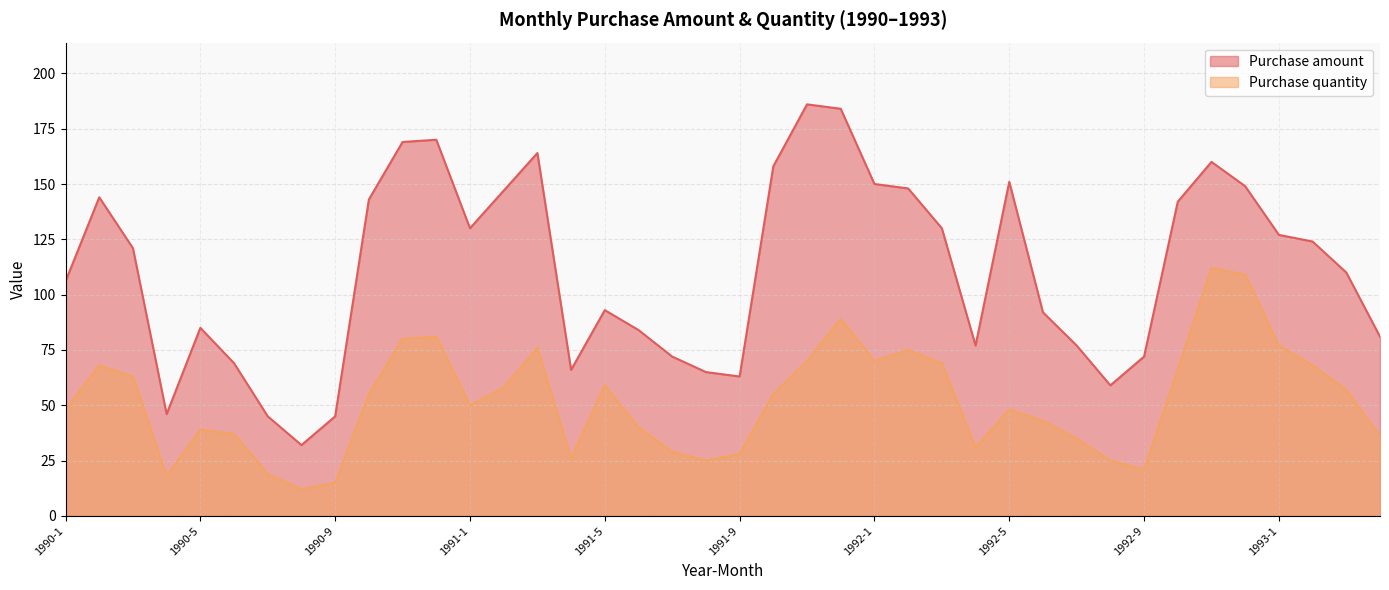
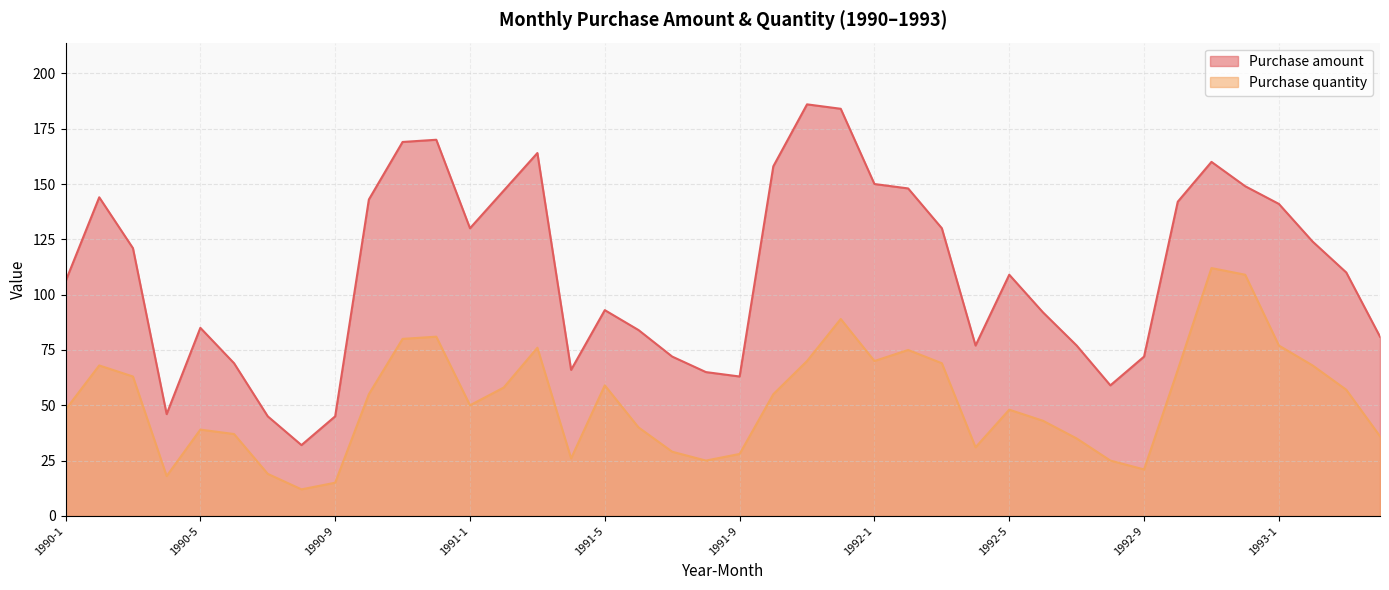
  {
    "Purchase amount": {
      "1990-1": 106,
      "1990-5": 85,
      "1990-9": 45,
      "1991-1": 130,
      "1991-5": 93,
      "1991-9": 63,
      "1992-1": 150,
-     "1992-5": 151,
+     "1992-5": 109,
      "1992-9": 72,
-     "1993-1": 127
+     "1993-1": 141
    },
    "Purchase quantity": {
      "1990-1": 48,
      "1990-5": 39,
      "1990-9": 15,
      "1991-1": 50,
      "1991-5": 59,
      "1991-9": 28,
      "1992-1": 70,
      "1992-5": 48,
      "1992-9": 21,
      "1993-1": 77
    }
  }
